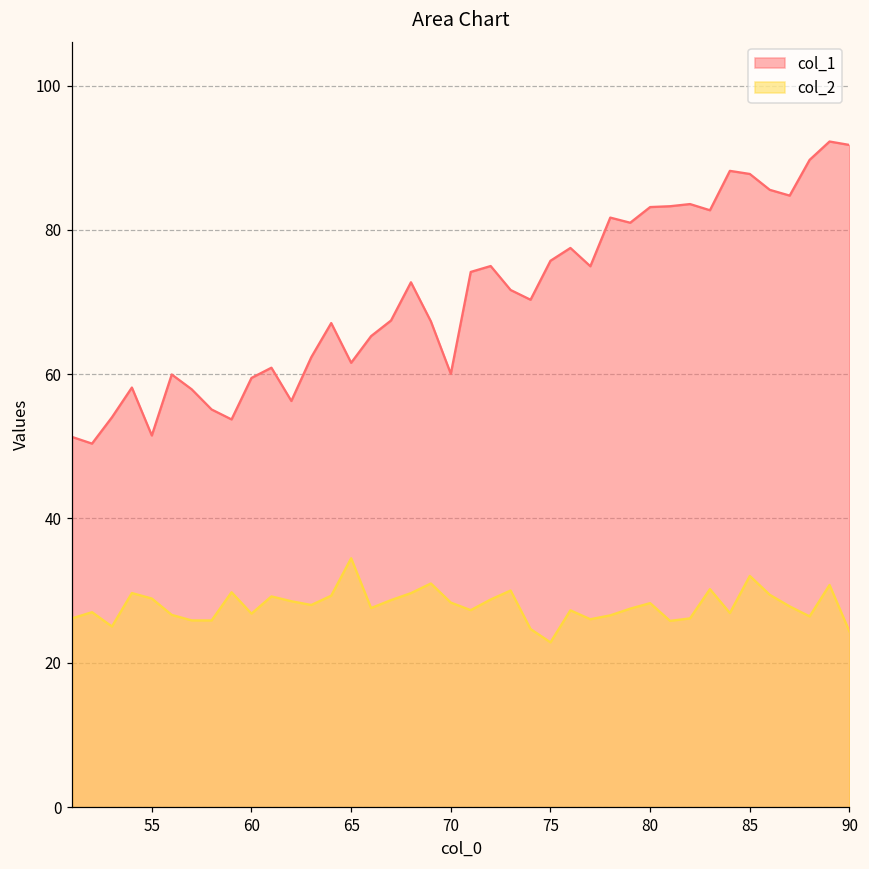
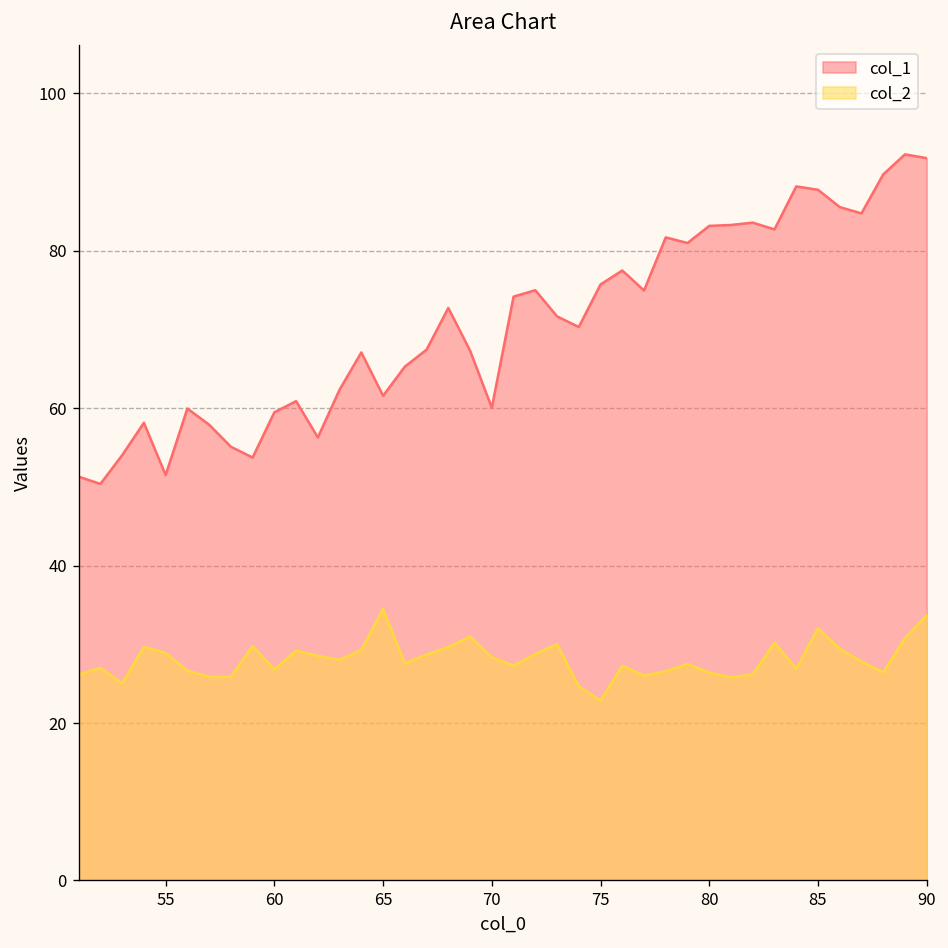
  {
    "col_1": {
      "55": 52,
      "60": 59,
      "65": 62,
      "70": 60,
      "75": 76,
      "80": 83,
      "85": 88,
      "90": 92
    },
    "col_2": {
      "55": 29,
      "60": 27,
      "65": 34,
      "70": 28,
      "75": 23,
-     "80": 28,
+     "80": 26,
      "85": 32,
-     "90": 24
+     "90": 34
    }
  }
